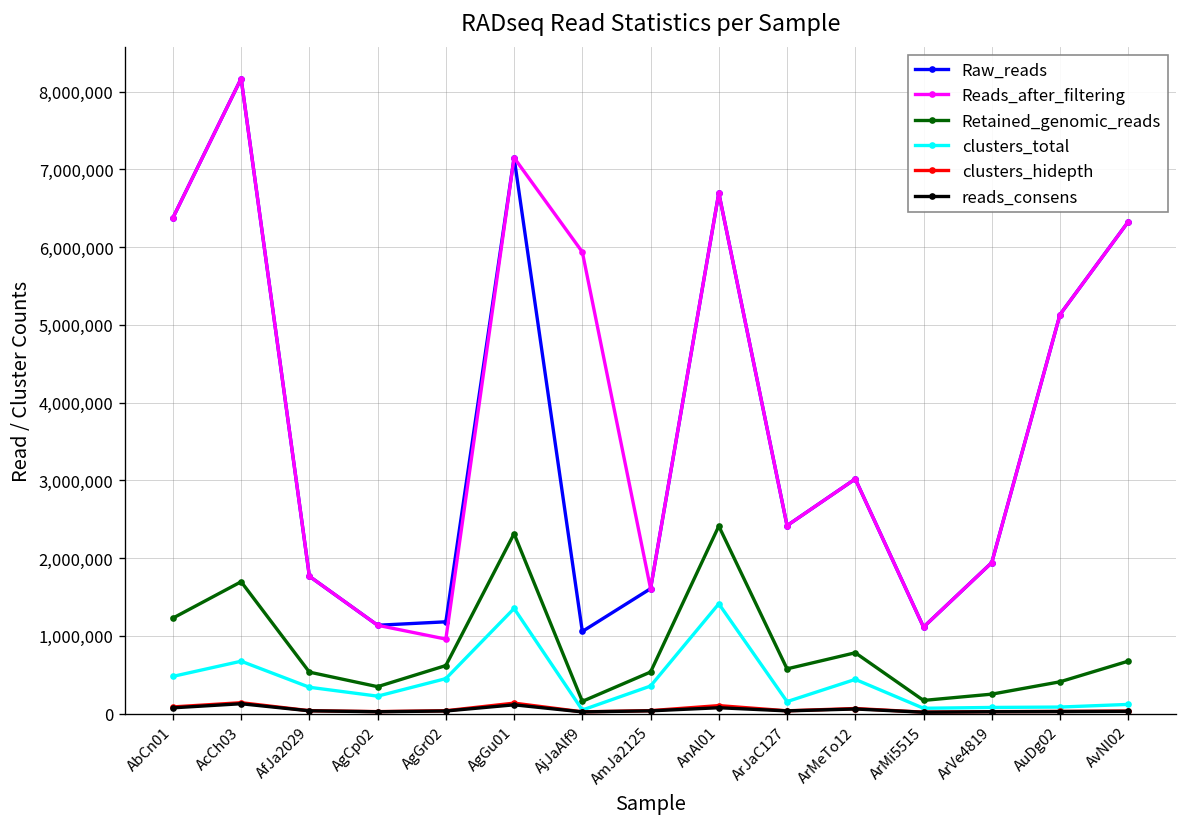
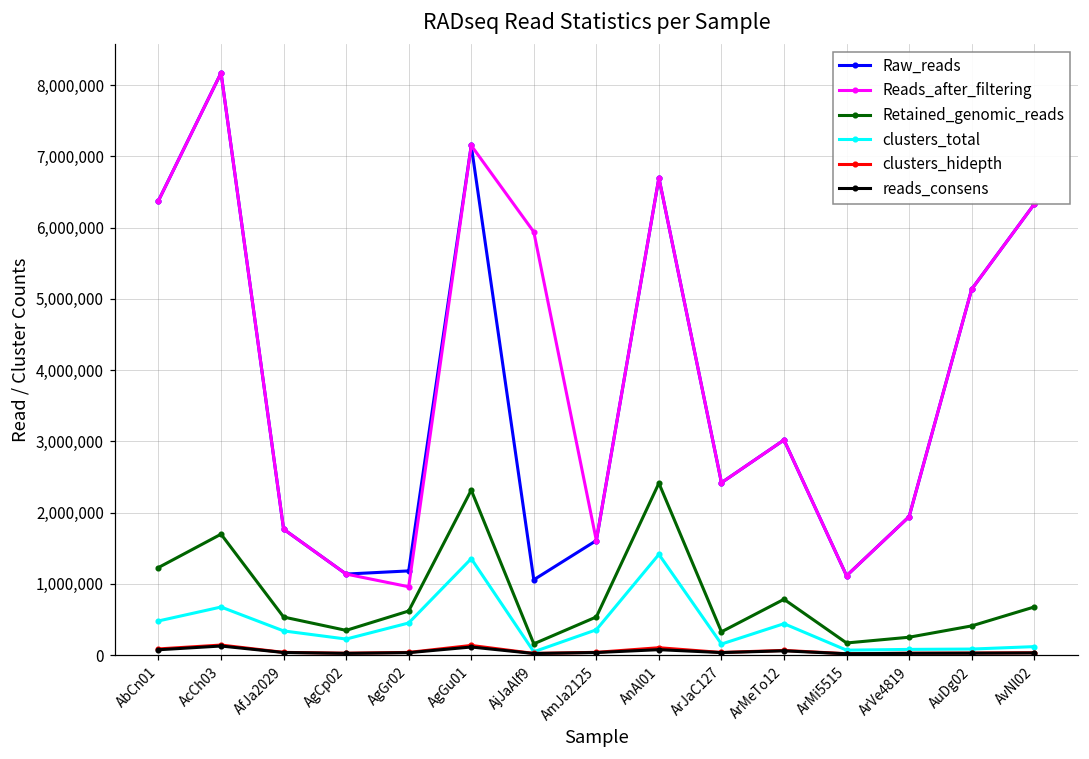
  {
    "Raw_reads": {
      "AgGr02": "1,200,000",
      "AjJaAlf9": "1,100,000"
    },
    "Reads_after_filtering": {
      "AgGr02": "1,000,000",
      "AjJaAlf9": "5,900,000"
    },
    "Retained_genomic_reads": {
      "AbCn01": "1,200,000",
      "AcCh03": "1,700,000",
      "AfJa2029": "500,000",
      "AgCp02": "300,000",
      "AgGr02": "600,000",
      "AgGu01": "2,300,000",
      "AjJaAlf9": "200,000",
      "AmJa2125": "500,000",
      "AnAl01": "2,400,000",
-     "ArJaC127": "600,000",
+     "ArJaC127": "300,000",
      "ArMeTo12": "800,000",
      "ArMi5515": "200,000",
      "ArVe4819": "200,000",
      "AuDg02": "400,000",
      "AvNl02": "700,000"
    },
    "clusters_total": {
      "AbCn01": "500,000",
      "AcCh03": "700,000",
      "AfJa2029": "300,000",
      "AgCp02": "200,000",
      "AgGr02": "400,000",
      "AgGu01": "1,400,000",
      "AmJa2125": "400,000",
      "AnAl01": "1,400,000",
      "ArJaC127": "200,000",
      "ArMeTo12": "400,000",
      "ArMi5515": "100,000",
      "ArVe4819": "100,000",
      "AuDg02": "100,000",
      "AvNl02": "100,000"
    }
  }
